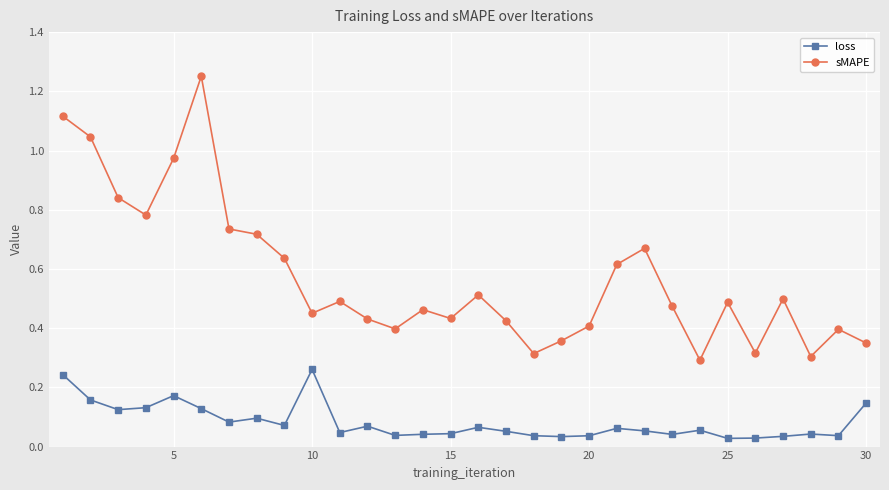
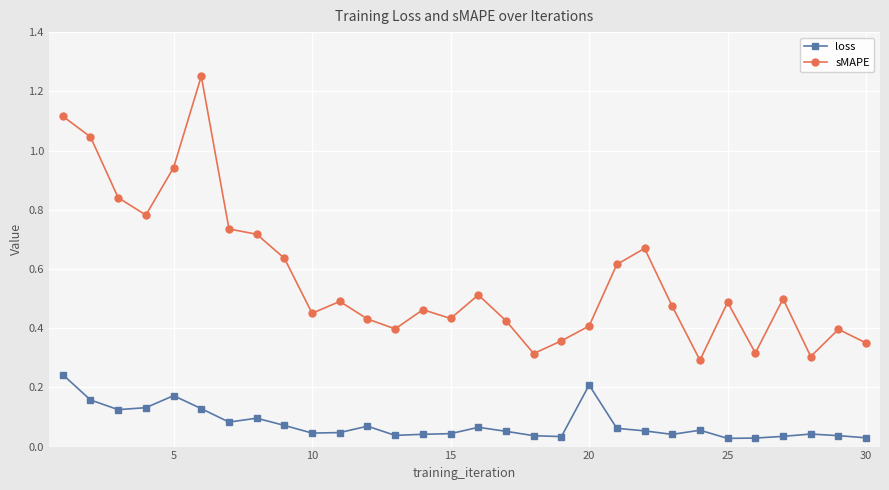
  {
    "loss": {
      "5": 0.17,
-     "10": 0.26,
+     "10": 0.05,
      "15": 0.04,
-     "20": 0.04,
+     "20": 0.21,
      "25": 0.03,
-     "30": 0.15
+     "30": 0.03
    },
    "sMAPE": {
-     "5": 0.97,
+     "5": 0.94,
      "10": 0.45,
      "15": 0.43,
      "20": 0.41,
      "25": 0.49,
      "30": 0.35
    }
  }
